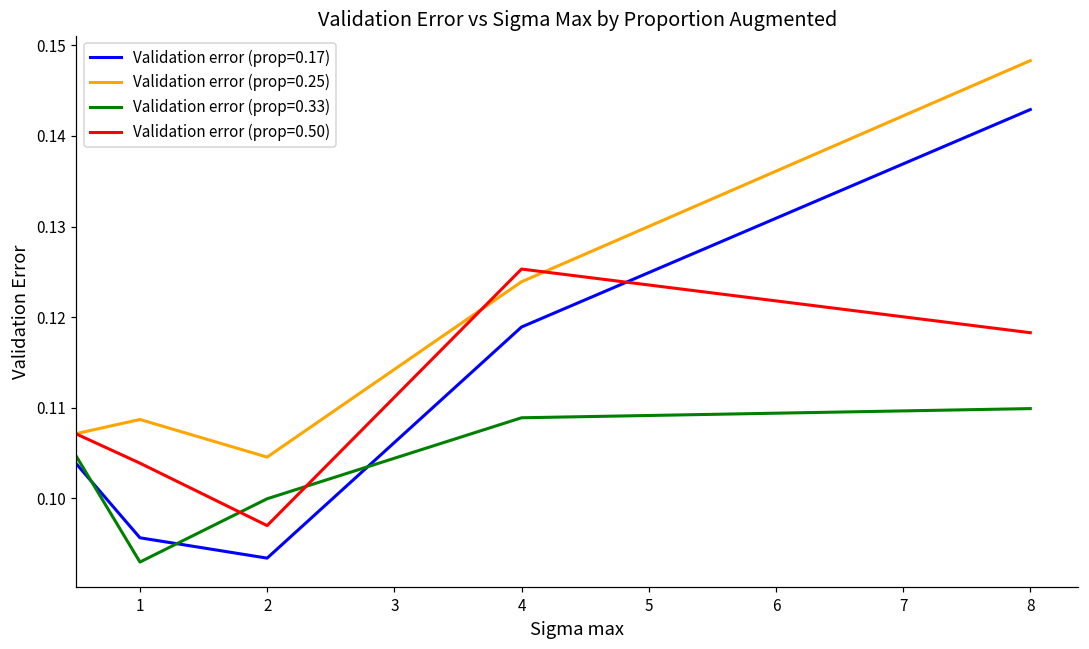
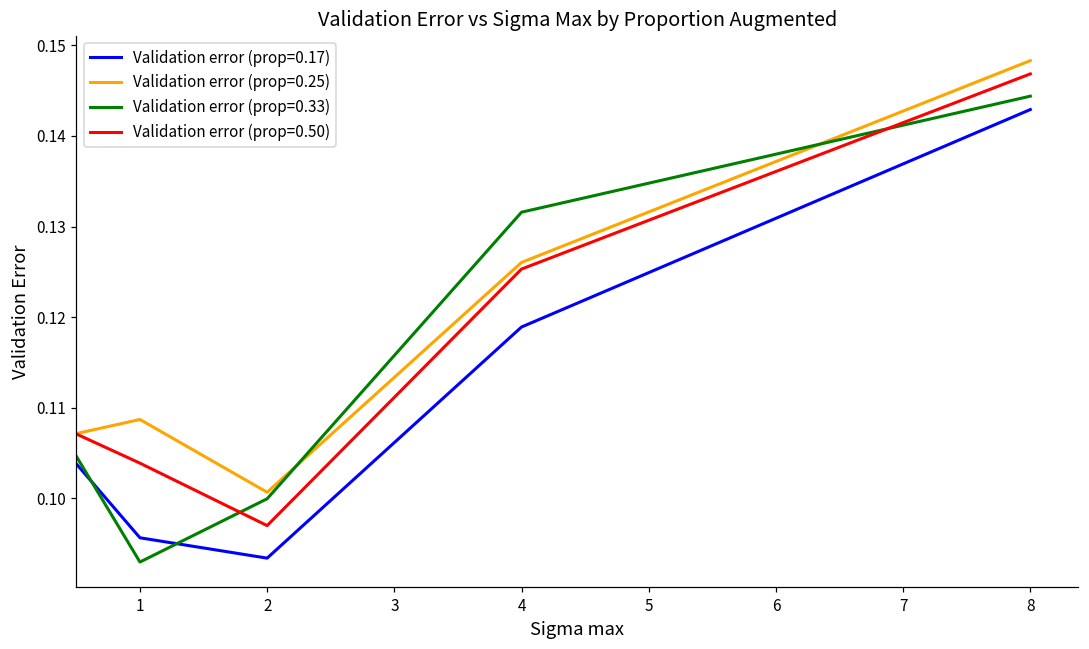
  {
    "Validation error (prop=0.17)": {
      "1": 0.096,
      "2": 0.093,
      "4": 0.119,
      "8": 0.143
    },
    "Validation error (prop=0.25)": {
      "1": 0.109,
-     "2": 0.105,
-     "4": 0.124,
+     "2": 0.101,
+     "4": 0.126,
      "8": 0.148
    },
    "Validation error (prop=0.33)": {
      "1": 0.093,
      "2": 0.100,
-     "4": 0.109,
-     "8": 0.110
+     "4": 0.132,
+     "8": 0.144
    },
    "Validation error (prop=0.50)": {
      "1": 0.104,
      "2": 0.097,
      "4": 0.125,
-     "8": 0.118
+     "8": 0.147
    }
  }
